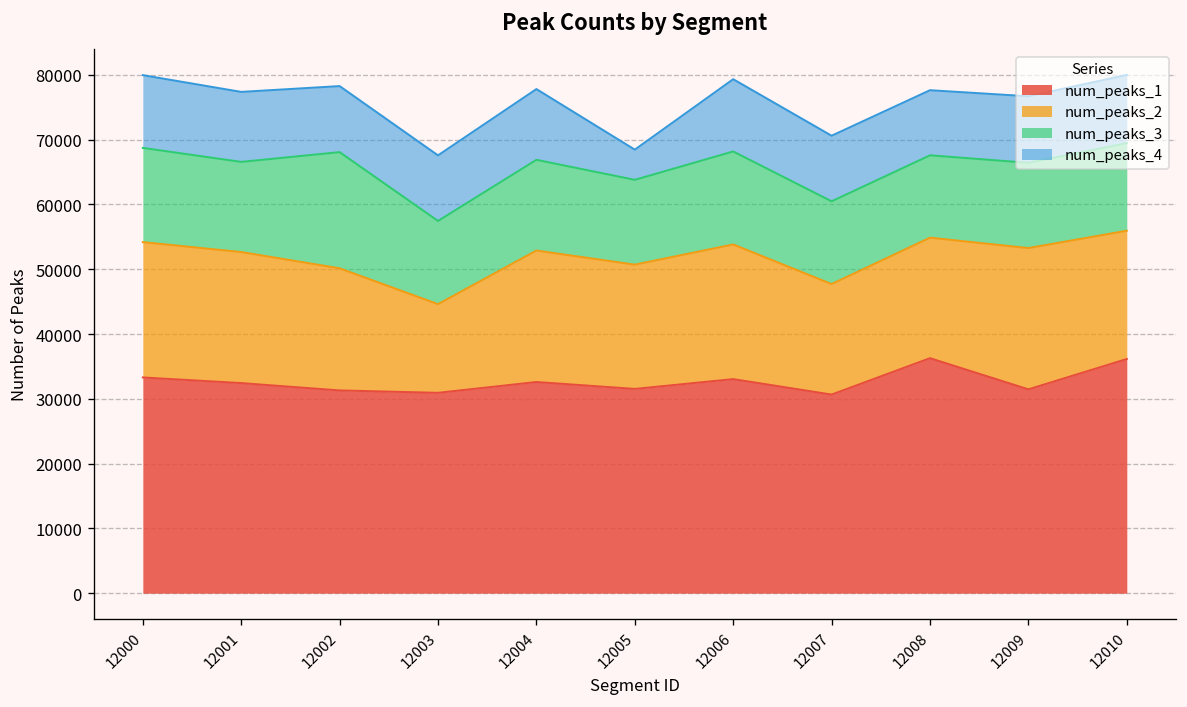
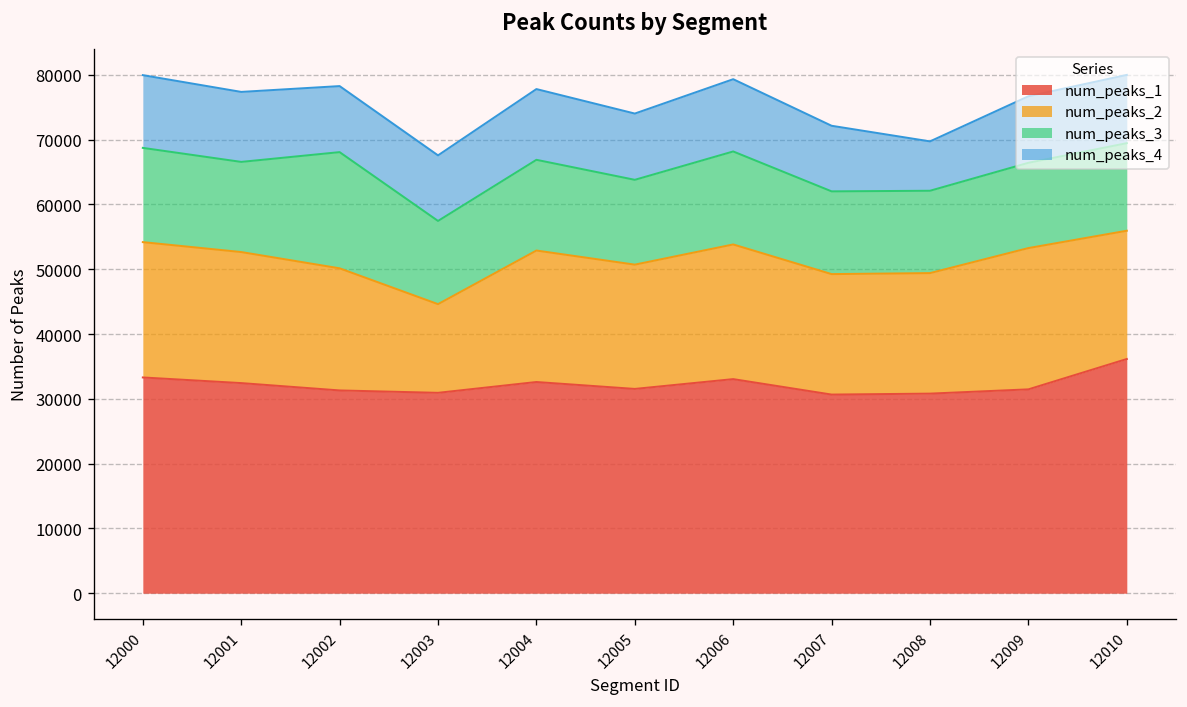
  {
    "num_peaks_1": {
      "12000": 33000,
      "12001": 32000,
      "12002": 31000,
      "12003": 31000,
      "12004": 33000,
      "12005": 32000,
      "12006": 33000,
      "12007": 31000,
-     "12008": 36000,
+     "12008": 31000,
      "12009": 31000,
      "12010": 36000
    },
    "num_peaks_2": {
      "12000": 21000,
      "12001": 20000,
      "12002": 19000,
      "12003": 14000,
      "12004": 20000,
      "12005": 19000,
      "12006": 21000,
-     "12007": 17000,
+     "12007": 19000,
      "12008": 19000,
      "12009": 22000,
      "12010": 20000
    },
    "num_peaks_3": {
      "12000": 15000,
      "12001": 14000,
      "12002": 18000,
      "12003": 13000,
      "12004": 14000,
      "12005": 13000,
      "12006": 14000,
      "12007": 13000,
      "12008": 13000
    },
    "num_peaks_4": {
      "12000": 11000,
      "12001": 11000,
      "12002": 10000,
      "12003": 10000,
      "12004": 11000,
-     "12005": 5000,
+     "12005": 10000,
      "12006": 11000,
      "12007": 10000,
-     "12008": 10000
+     "12008": 8000
    }
  }
